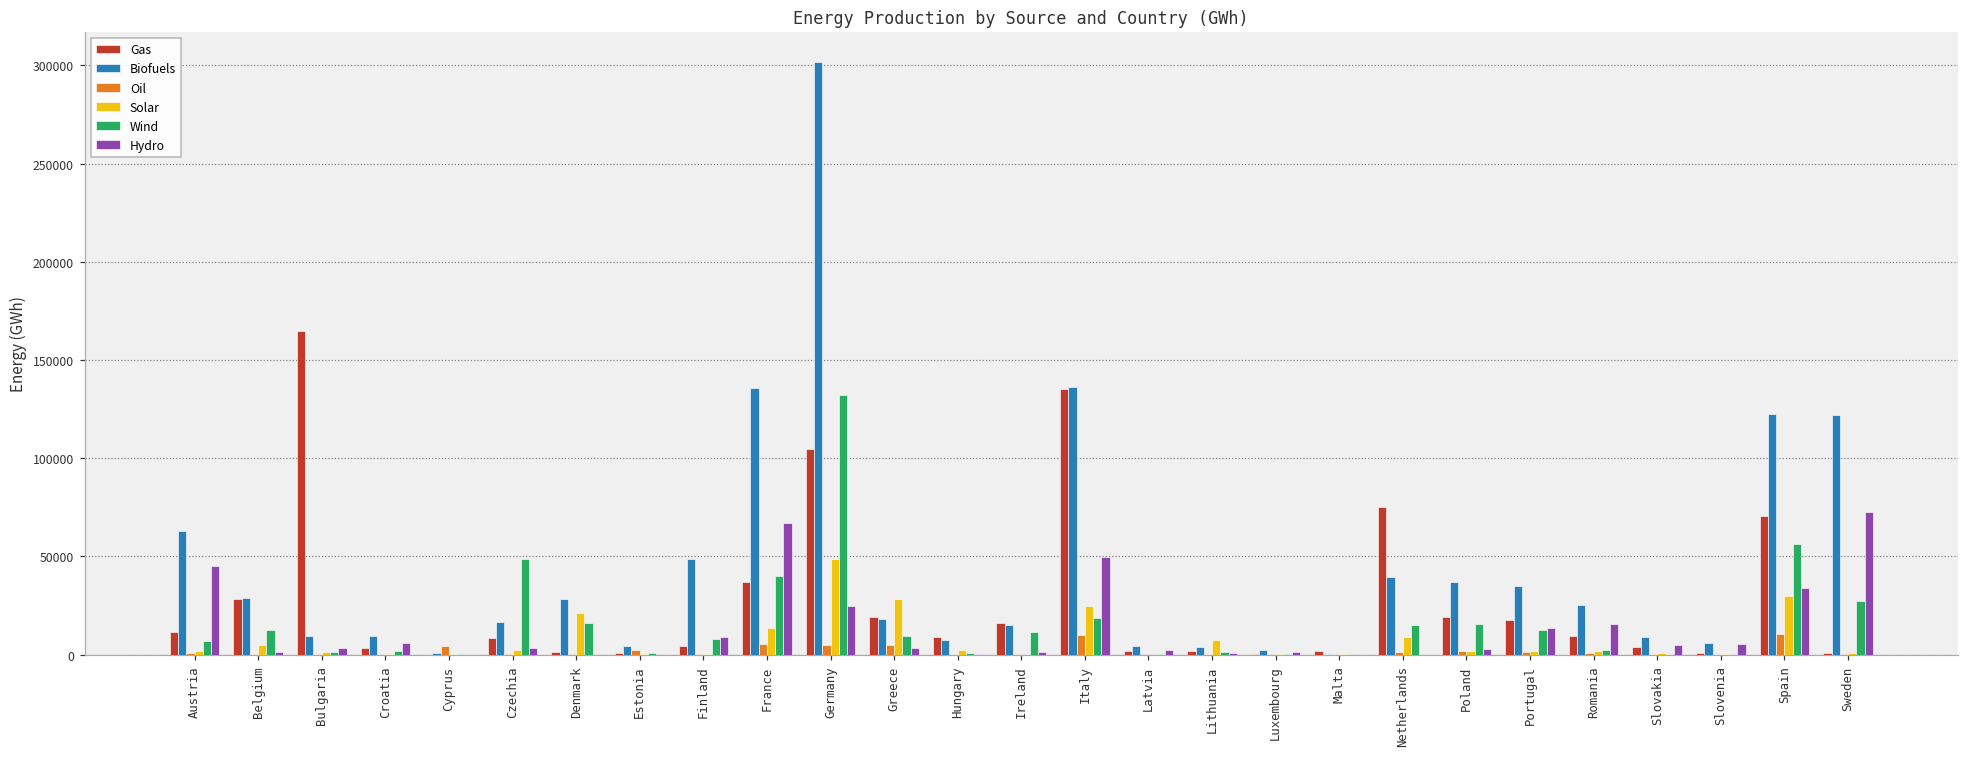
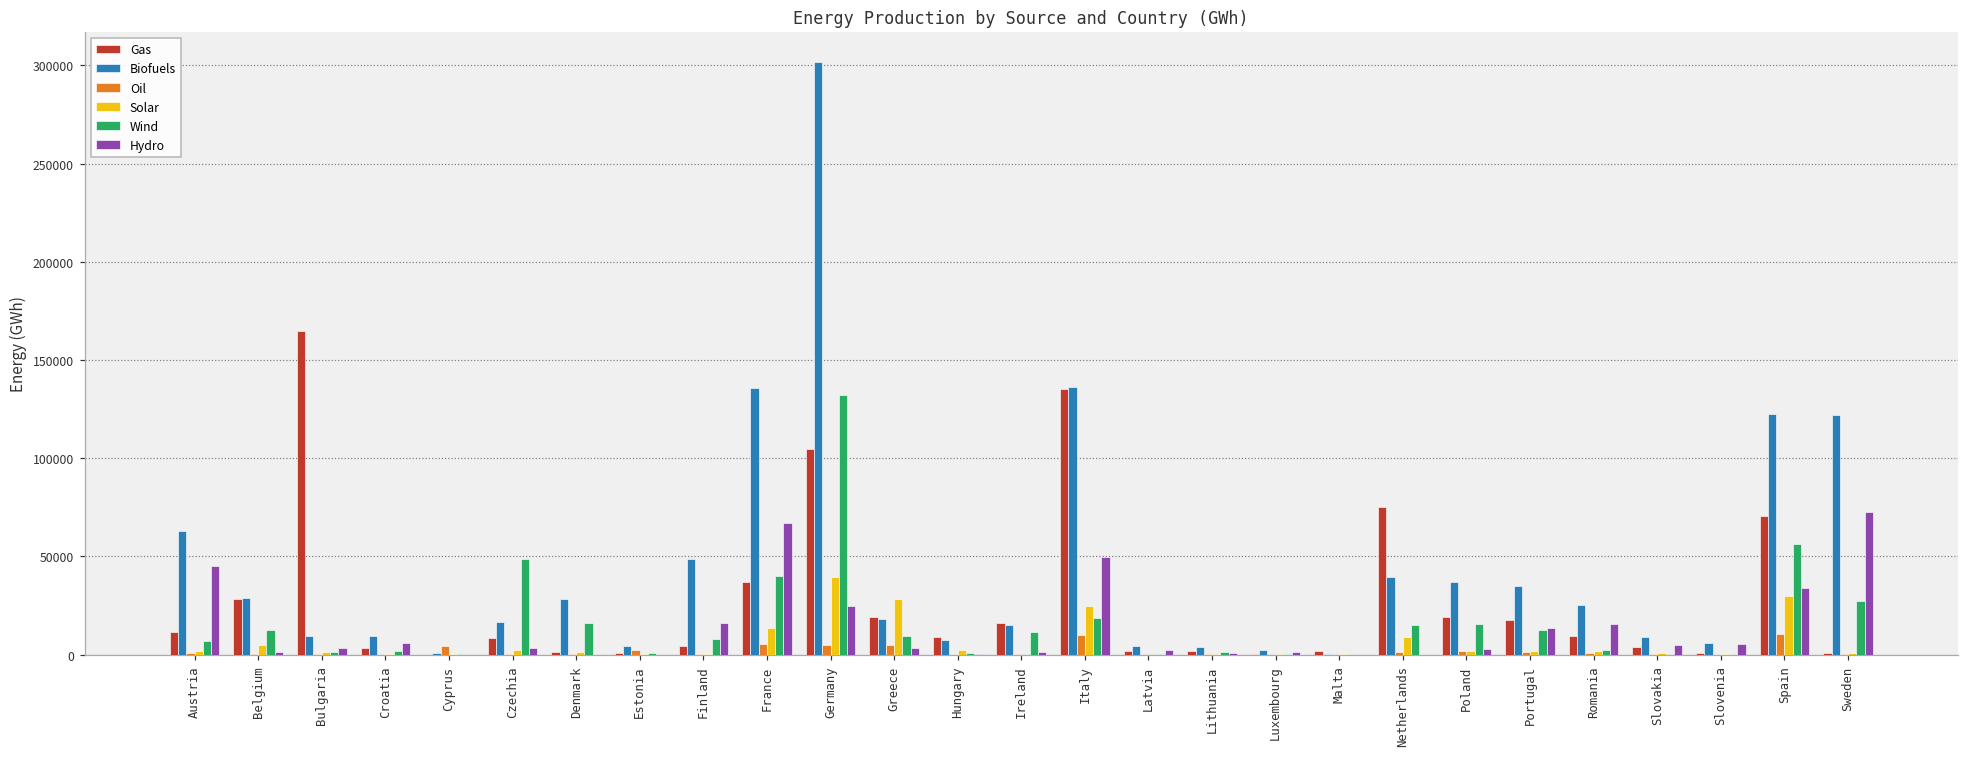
  {
    "Gas": {
      "Austria": 12000,
      "Belgium": 29000,
      "Bulgaria": 165000,
      "Croatia": 3000,
      "Cyprus": 0,
      "Czechia": 9000,
      "Finland": 5000,
      "France": 37000,
      "Germany": 105000,
      "Greece": 19000,
      "Hungary": 9000,
      "Ireland": 16000,
      "Italy": 135000,
      "Latvia": 2000,
      "Lithuania": 2000,
      "Malta": 2000,
      "Netherlands": 75000,
      "Poland": 19000,
      "Portugal": 18000,
      "Romania": 10000,
      "Slovakia": 4000,
      "Spain": 70000
    },
    "Biofuels": {
      "Austria": 63000,
      "Belgium": 29000,
      "Bulgaria": 10000,
      "Croatia": 10000,
      "Czechia": 17000,
      "Denmark": 28000,
      "Estonia": 5000,
      "Finland": 49000,
      "France": 136000,
      "Germany": 302000,
      "Greece": 18000,
      "Hungary": 8000,
      "Ireland": 15000,
      "Italy": 136000,
      "Latvia": 5000,
      "Lithuania": 4000,
      "Luxembourg": 2000,
      "Netherlands": 40000,
      "Poland": 37000,
      "Portugal": 35000,
      "Romania": 25000,
      "Slovakia": 9000,
      "Slovenia": 6000,
      "Spain": 123000,
      "Sweden": 122000
    },
    "Oil": {
      "Cyprus": 4000,
      "Estonia": 2000,
      "France": 6000,
      "Germany": 5000,
      "Greece": 5000,
      "Italy": 10000,
      "Poland": 2000,
      "Spain": 11000
    },
    "Solar": {
      "Austria": 2000,
      "Belgium": 5000,
      "Bulgaria": 1000,
      "Czechia": 2000,
-     "Denmark": 21000,
+     "Denmark": 1000,
      "France": 13000,
-     "Germany": 49000,
+     "Germany": 40000,
      "Greece": 28000,
      "Hungary": 2000,
      "Italy": 25000,
-     "Lithuania": 7000,
+     "Lithuania": 0,
      "Netherlands": 9000,
      "Poland": 2000,
      "Portugal": 2000,
      "Romania": 2000,
      "Spain": 30000
    },
    "Wind": {
      "Austria": 7000,
      "Belgium": 13000,
      "Bulgaria": 1000,
      "Croatia": 2000,
      "Czechia": 49000,
      "Denmark": 16000,
      "Finland": 8000,
      "France": 40000,
      "Germany": 132000,
      "Greece": 9000,
      "Ireland": 12000,
      "Italy": 19000,
      "Lithuania": 2000,
      "Netherlands": 15000,
      "Poland": 16000,
      "Portugal": 12000,
      "Romania": 2000,
      "Spain": 56000,
      "Sweden": 28000
    },
    "Hydro": {
      "Austria": 45000,
      "Bulgaria": 3000,
      "Croatia": 6000,
      "Cyprus": 0,
      "Czechia": 3000,
-     "Finland": 9000,
+     "Finland": 16000,
      "France": 67000,
      "Germany": 25000,
      "Greece": 3000,
      "Italy": 49000,
      "Latvia": 3000,
      "Malta": 0,
      "Poland": 3000,
      "Portugal": 14000,
      "Romania": 16000,
      "Slovakia": 5000,
      "Slovenia": 5000,
      "Spain": 34000,
      "Sweden": 72000
    }
  }
